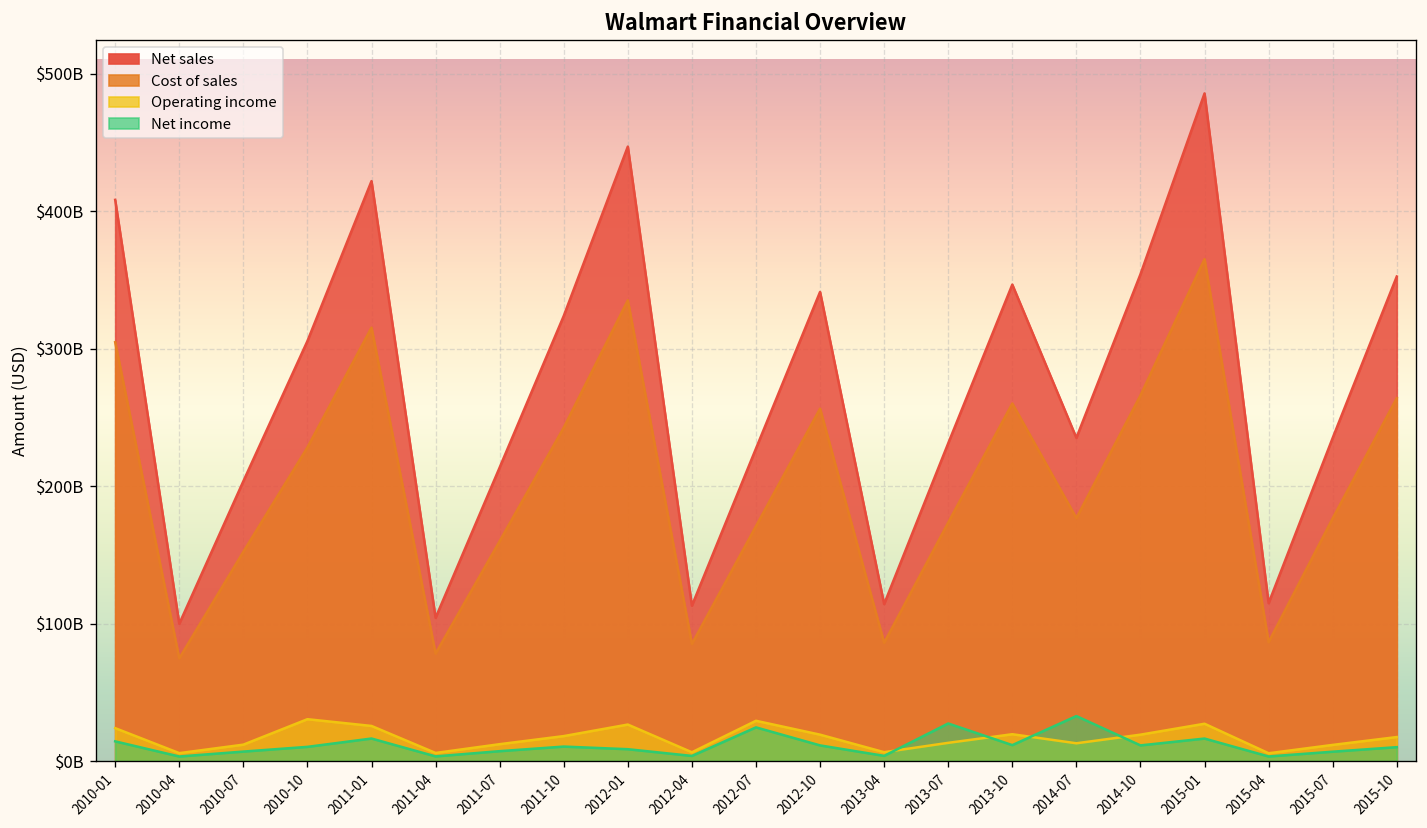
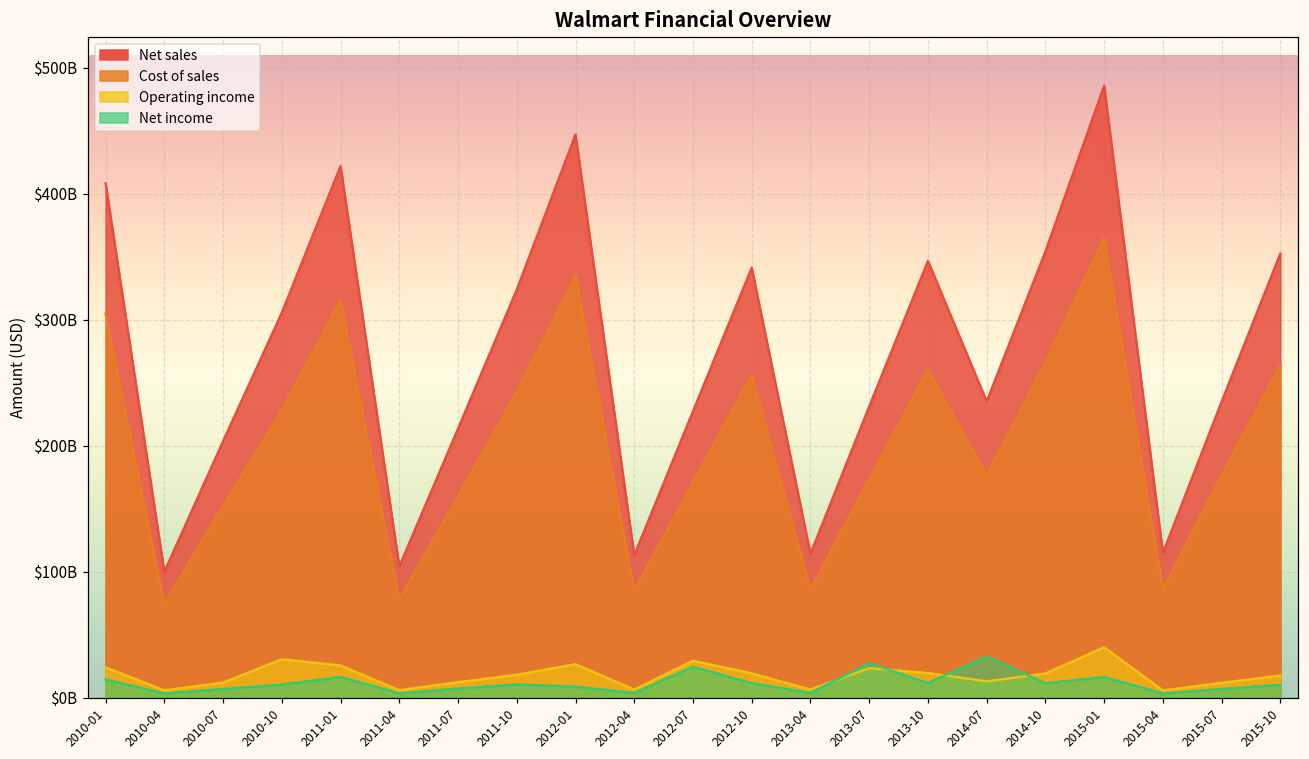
  {
    "Operating income": {
      "2010-01": "$24000000000",
      "2010-04": "$6000000000",
      "2010-07": "$12000000000",
      "2010-10": "$30000000000",
      "2011-01": "$26000000000",
      "2011-04": "$6000000000",
      "2011-07": "$12000000000",
      "2011-10": "$18000000000",
      "2012-01": "$27000000000",
      "2012-04": "$6000000000",
      "2012-07": "$29000000000",
      "2012-10": "$19000000000",
      "2013-04": "$6000000000",
-     "2013-07": "$13000000000",
+     "2013-07": "$23000000000",
      "2013-10": "$20000000000",
      "2014-07": "$13000000000",
      "2014-10": "$19000000000",
-     "2015-01": "$27000000000",
+     "2015-01": "$40000000000",
      "2015-04": "$6000000000",
      "2015-07": "$12000000000",
      "2015-10": "$17000000000"
    },
    "Net income": {
      "2010-01": "$14000000000",
      "2010-04": "$3000000000",
      "2010-07": "$7000000000",
      "2010-10": "$10000000000",
      "2011-01": "$16000000000",
      "2011-04": "$3000000000",
      "2011-07": "$7000000000",
      "2011-10": "$11000000000",
      "2012-01": "$9000000000",
      "2012-04": "$4000000000",
      "2012-07": "$25000000000",
      "2012-10": "$11000000000",
      "2013-04": "$4000000000",
      "2013-07": "$27000000000",
      "2013-10": "$12000000000",
      "2014-07": "$33000000000",
      "2014-10": "$11000000000",
      "2015-01": "$16000000000",
      "2015-04": "$3000000000",
      "2015-07": "$7000000000",
      "2015-10": "$10000000000"
    }
  }
